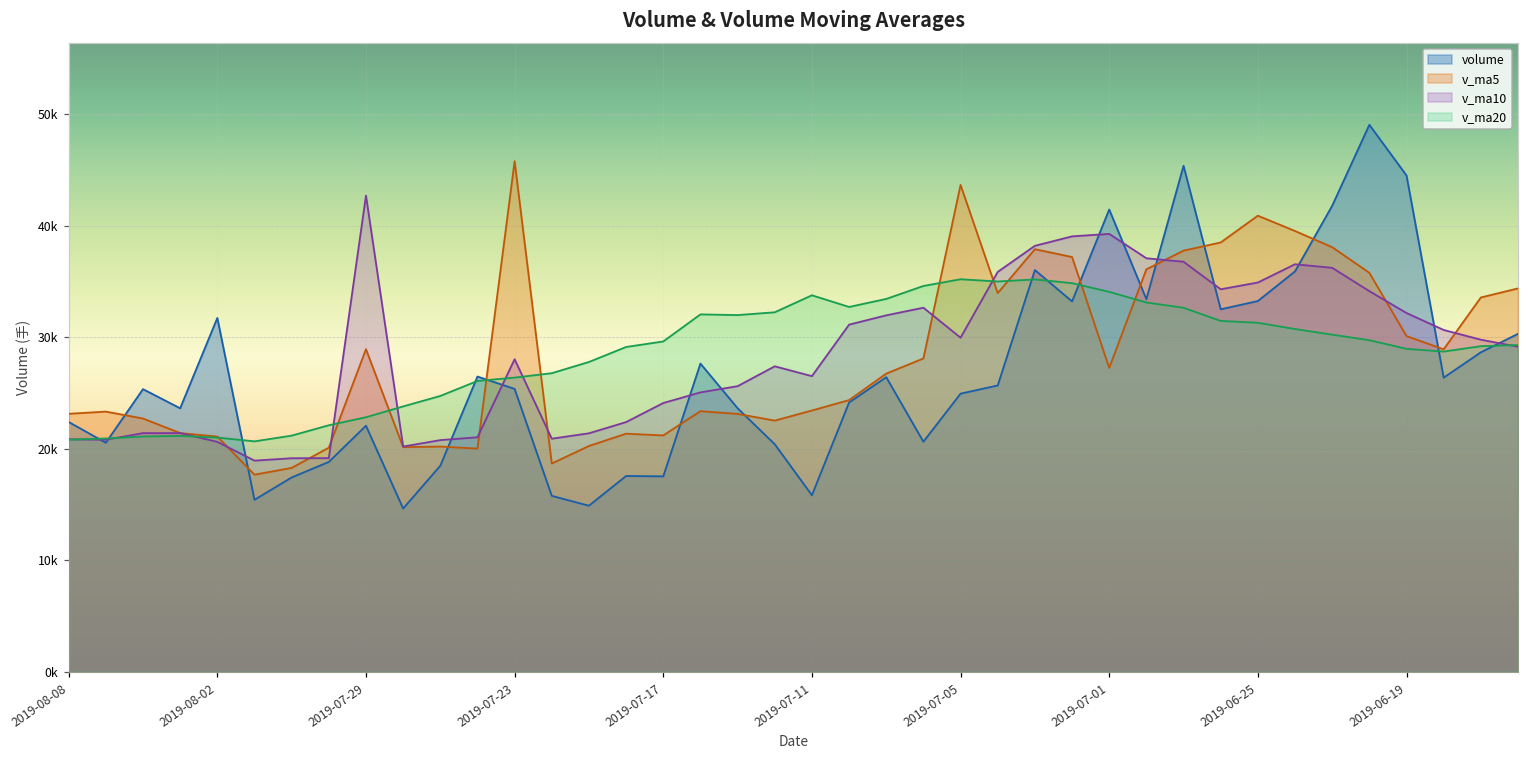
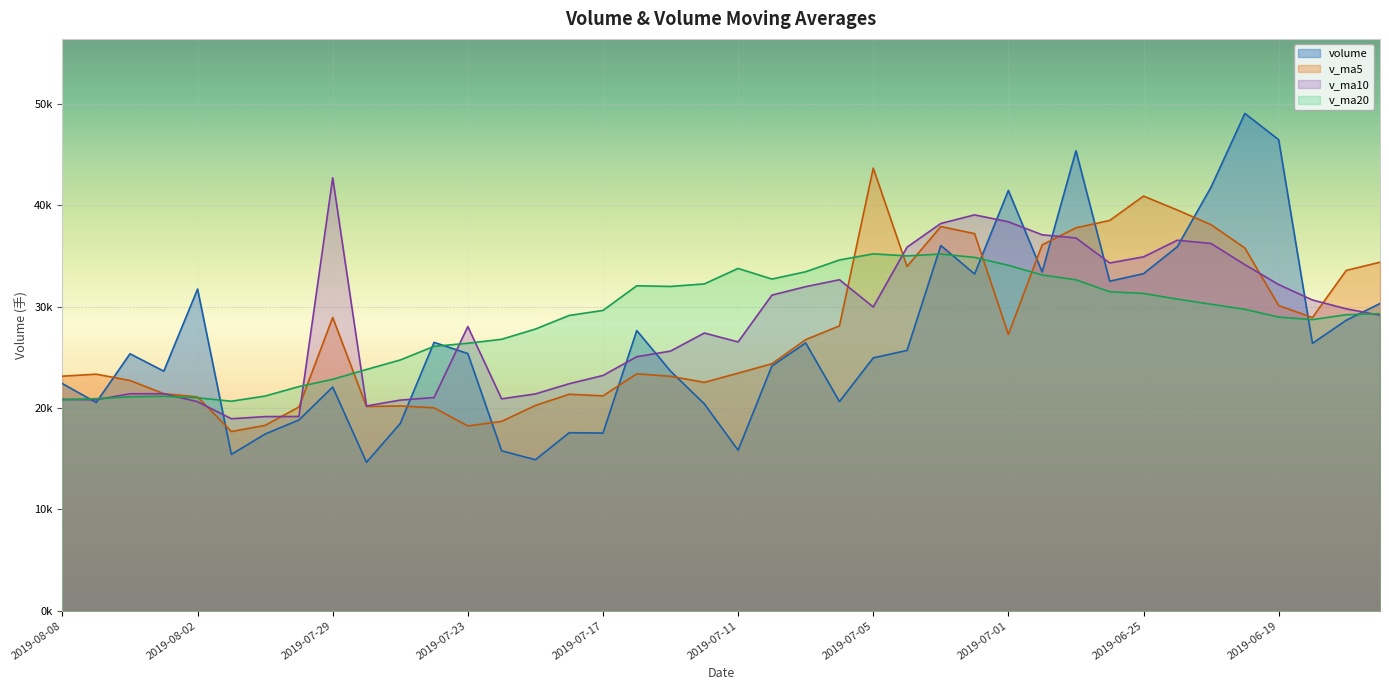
  {
    "volume": {
      "2019-08-08": 22400,
      "2019-08-02": 31700,
      "2019-07-29": 22100,
      "2019-07-23": 25400,
      "2019-07-17": 17500,
      "2019-07-11": 15800,
      "2019-07-05": 24900,
      "2019-07-01": 41500,
      "2019-06-25": 33200,
-     "2019-06-19": 44500
+     "2019-06-19": 46500
    },
    "v_ma5": {
      "2019-08-08": 23100,
      "2019-07-29": 28900,
-     "2019-07-23": 45800,
+     "2019-07-23": 18200,
      "2019-07-17": 21200,
      "2019-07-11": 23400,
      "2019-07-05": 43700,
      "2019-07-01": 27300,
      "2019-06-25": 40900,
      "2019-06-19": 30100
    },
    "v_ma10": {
      "2019-08-02": 20600,
      "2019-07-29": 42700,
      "2019-07-23": 28000,
-     "2019-07-17": 24100,
+     "2019-07-17": 23200,
      "2019-07-11": 26500,
      "2019-07-05": 30000,
-     "2019-07-01": 39300,
+     "2019-07-01": 38400,
      "2019-06-25": 34900,
      "2019-06-19": 32200
    },
    "v_ma20": {
      "2019-07-29": 22800,
      "2019-07-23": 26400,
      "2019-07-17": 29600,
      "2019-07-11": 33800,
      "2019-07-05": 35200,
      "2019-07-01": 34100,
      "2019-06-25": 31300,
      "2019-06-19": 29000
    }
  }
